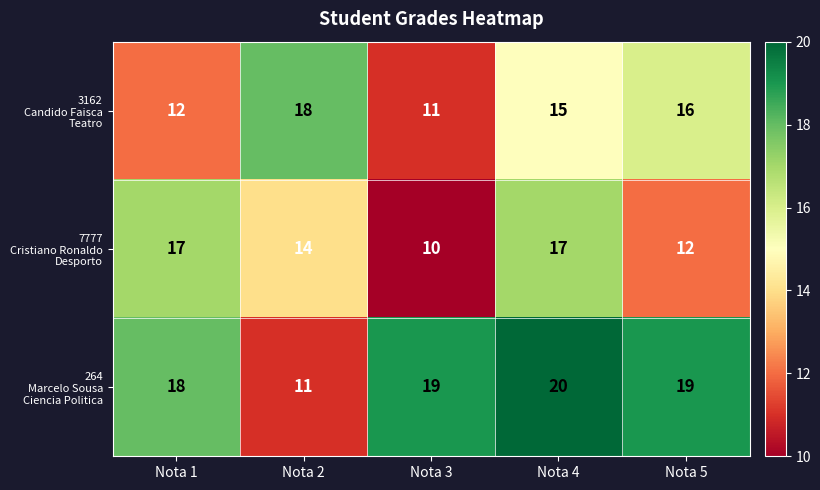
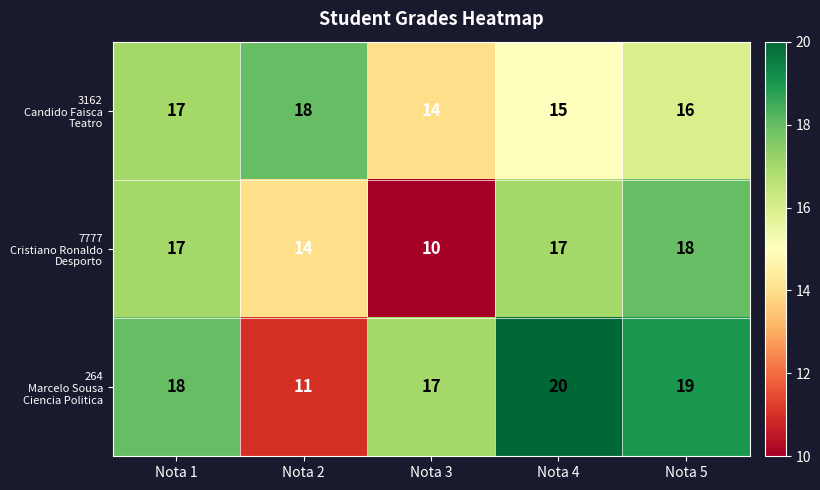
  {
    "3162 Candido Faisca Teatro": {
-     "Nota 1": 12,
+     "Nota 1": 17,
      "Nota 2": 18,
-     "Nota 3": 11,
+     "Nota 3": 14,
      "Nota 4": 15,
      "Nota 5": 16
    },
    "7777 Cristiano Ronaldo Desporto": {
      "Nota 1": 17,
      "Nota 2": 14,
      "Nota 3": 10,
      "Nota 4": 17,
-     "Nota 5": 12
+     "Nota 5": 18
    },
    "264 Marcelo Sousa Ciencia Politica": {
      "Nota 1": 18,
      "Nota 2": 11,
-     "Nota 3": 19,
+     "Nota 3": 17,
      "Nota 4": 20,
      "Nota 5": 19
    }
  }
